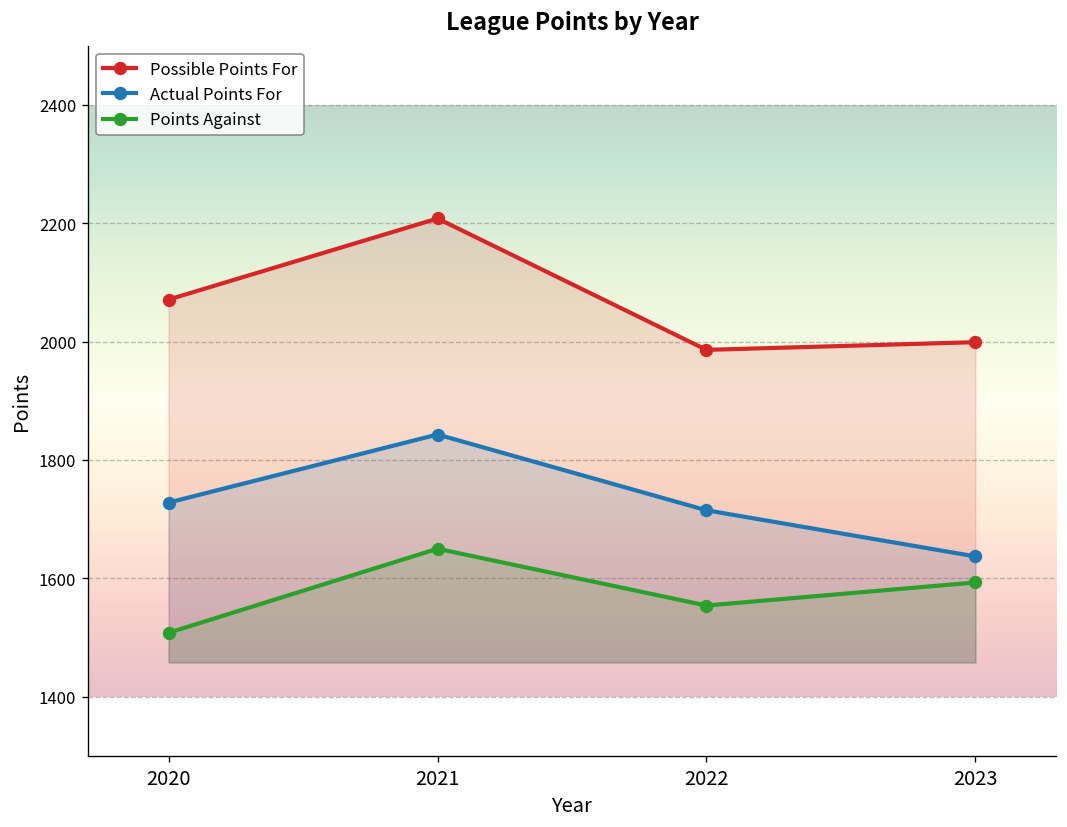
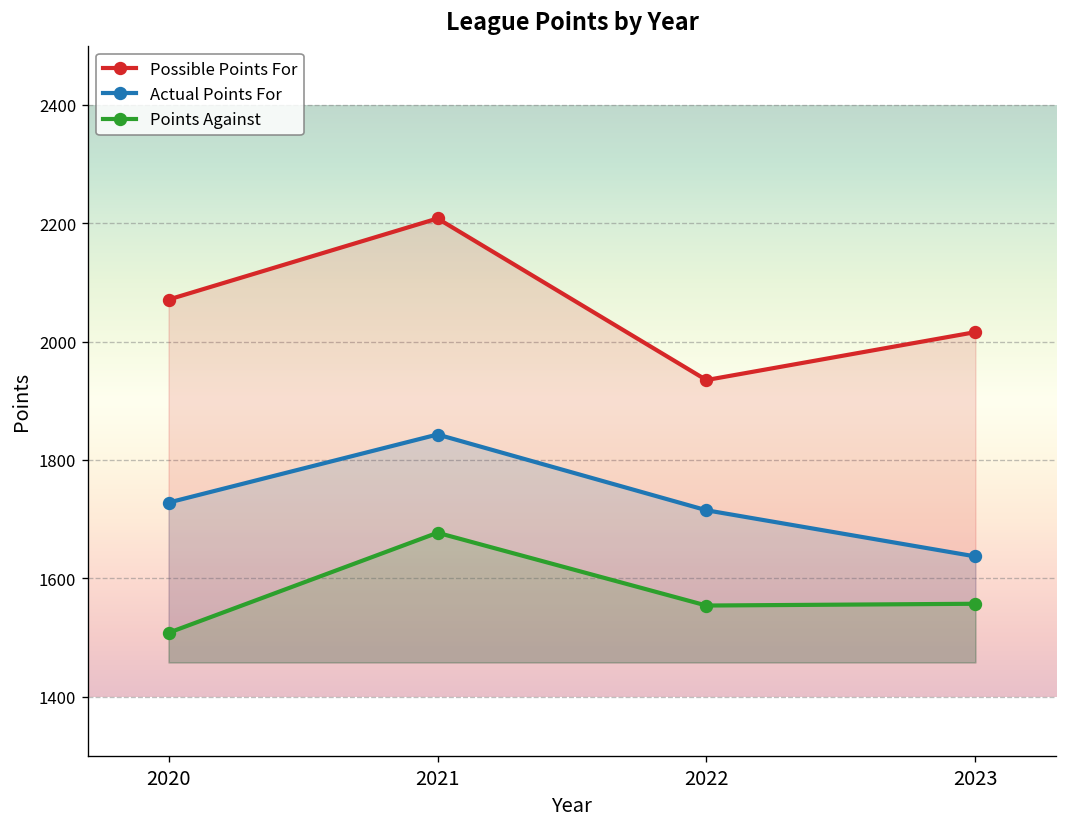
  {
    "Possible Points For": {
      "2020": 2070,
      "2021": 2210,
-     "2022": 1990,
-     "2023": 2000
+     "2022": 1940,
+     "2023": 2020
    },
    "Actual Points For": {
      "2020": 1730,
      "2021": 1840,
      "2022": 1720,
      "2023": 1640
    },
    "Points Against": {
      "2020": 1510,
-     "2021": 1650,
+     "2021": 1680,
      "2022": 1550,
-     "2023": 1590
+     "2023": 1560
    }
  }
